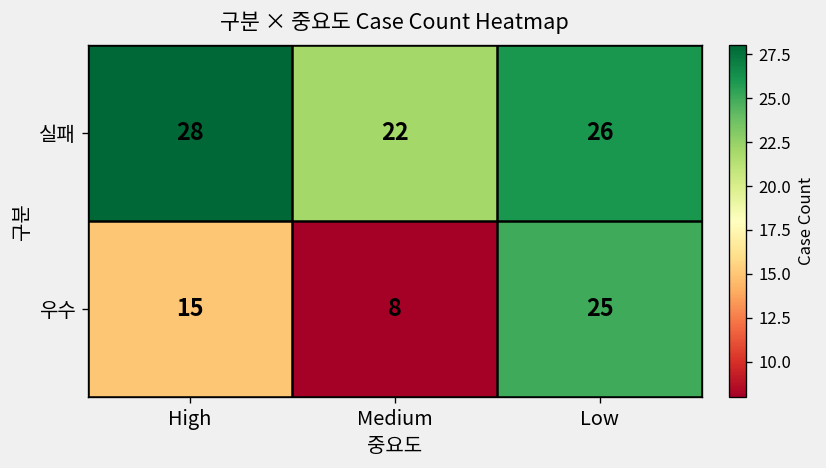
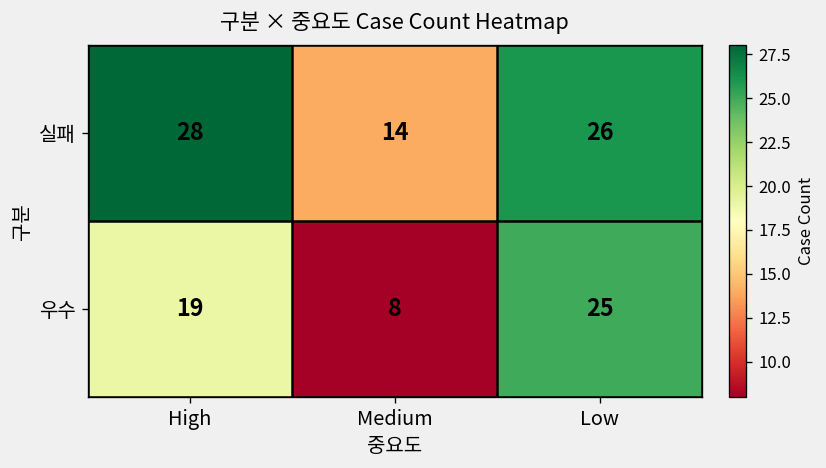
  {
    "실패": {
      "High": 28,
-     "Medium": 22,
+     "Medium": 14,
      "Low": 26
    },
    "우수": {
-     "High": 15,
+     "High": 19,
      "Medium": 8,
      "Low": 25
    }
  }
